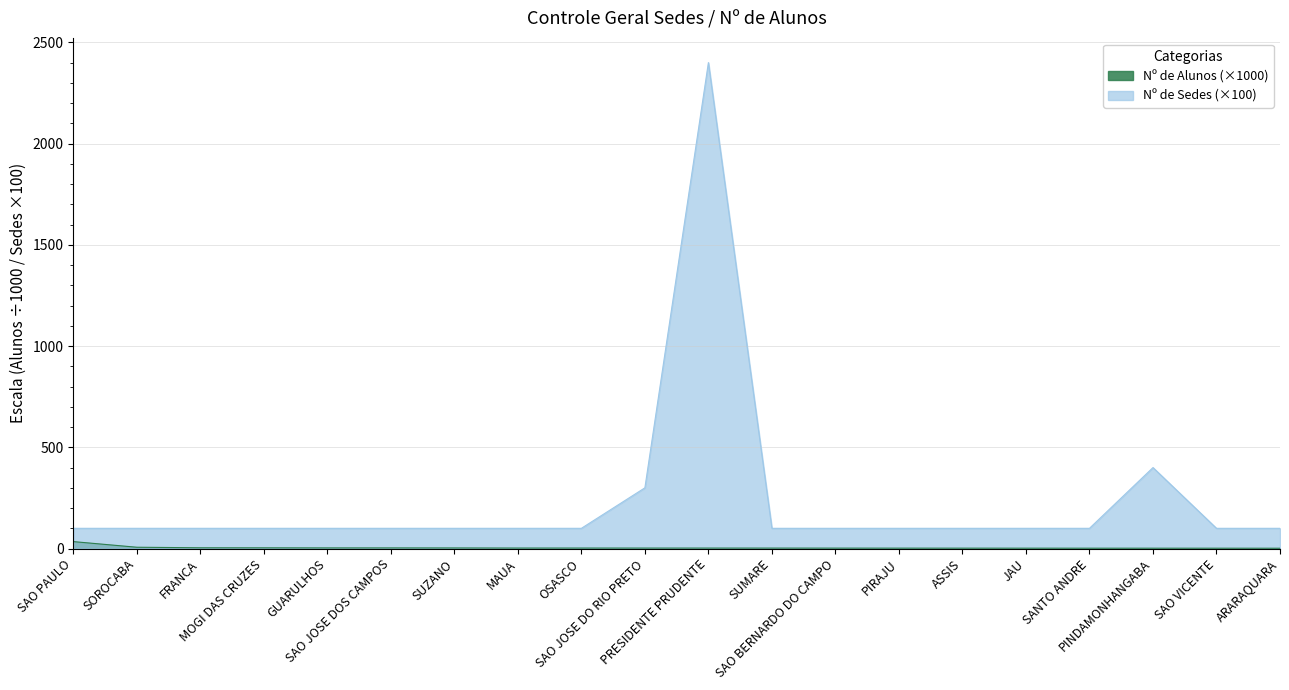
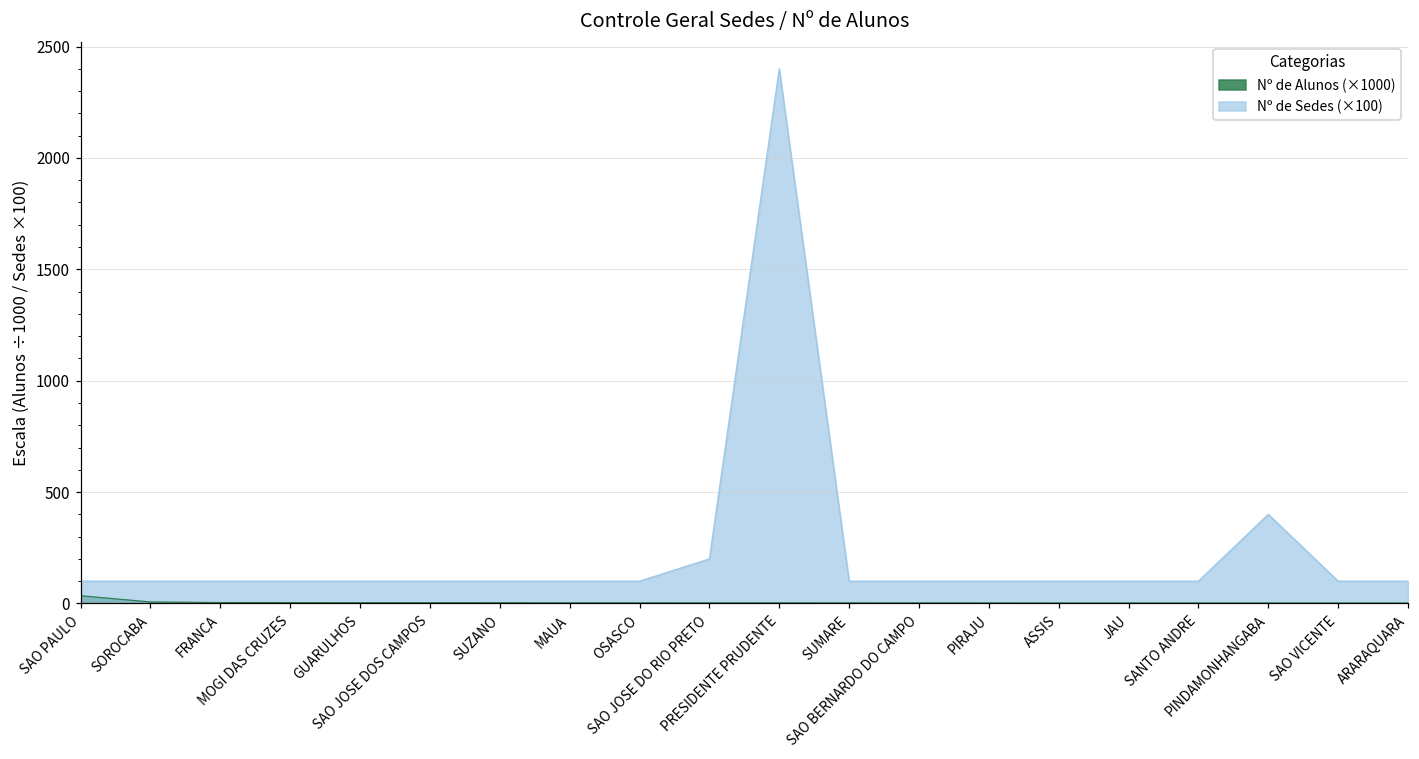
  {
    "Nº de Alunos (×1000)": {
      "SAO PAULO": 30,
      "SOROCABA": 10,
      "FRANCA": 0,
      "MOGI DAS CRUZES": 0,
      "GUARULHOS": 0,
      "SAO JOSE DOS CAMPOS": 0,
      "SUZANO": 0,
      "MAUA": 0,
      "OSASCO": 0,
      "SAO JOSE DO RIO PRETO": 0,
      "PRESIDENTE PRUDENTE": 0,
      "SUMARE": 0,
      "SAO BERNARDO DO CAMPO": 0,
      "PIRAJU": 0,
      "ASSIS": 0,
      "JAU": 0,
      "SANTO ANDRE": 0,
      "PINDAMONHANGABA": 0,
      "SAO VICENTE": 0,
      "ARARAQUARA": 0
    },
    "Nº de Sedes (×100)": {
      "SAO PAULO": 100,
      "SOROCABA": 100,
      "FRANCA": 100,
      "MOGI DAS CRUZES": 100,
      "GUARULHOS": 100,
      "SAO JOSE DOS CAMPOS": 100,
      "SUZANO": 100,
      "MAUA": 100,
      "OSASCO": 100,
-     "SAO JOSE DO RIO PRETO": 300,
+     "SAO JOSE DO RIO PRETO": 200,
      "PRESIDENTE PRUDENTE": 2400,
      "SUMARE": 100,
      "SAO BERNARDO DO CAMPO": 100,
      "PIRAJU": 100,
      "ASSIS": 100,
      "JAU": 100,
      "SANTO ANDRE": 100,
      "PINDAMONHANGABA": 400,
      "SAO VICENTE": 100,
      "ARARAQUARA": 100
    }
  }
